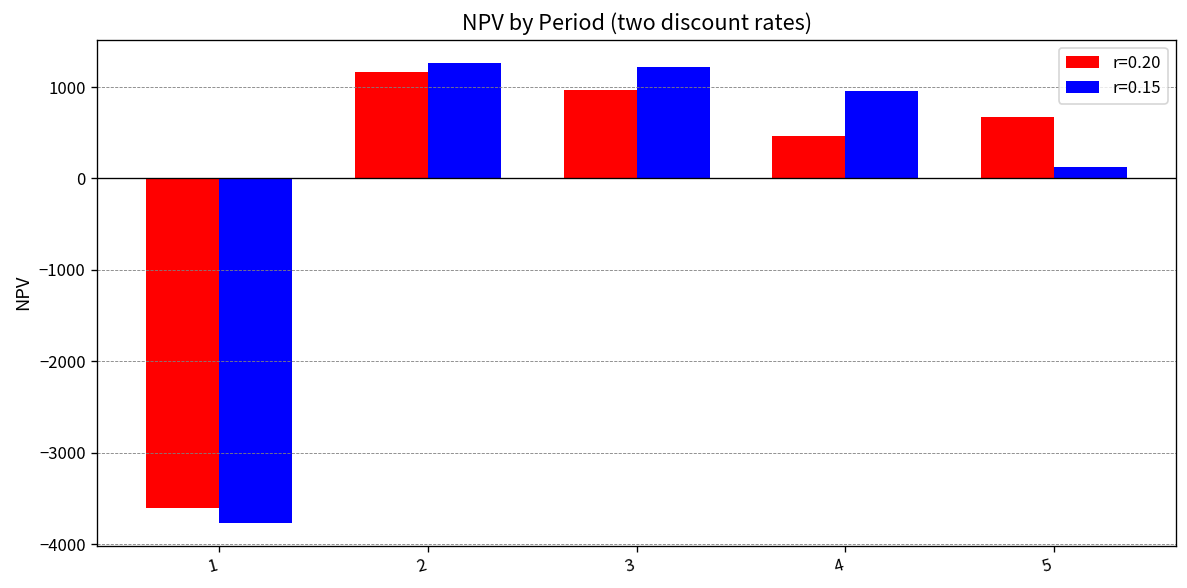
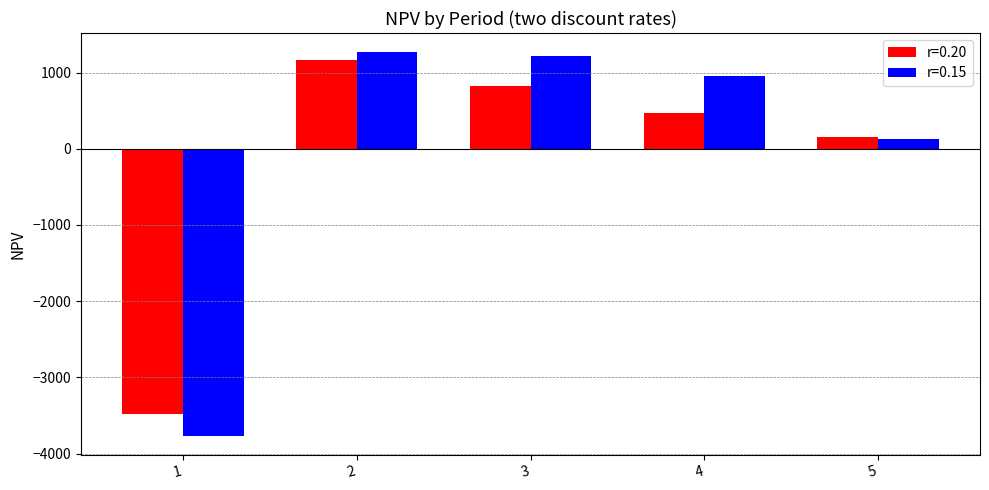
  {
    "r=0.20": {
-     "1": -3600,
+     "1": -3500,
      "2": 1200,
-     "3": 1000,
+     "3": 800,
      "4": 500,
-     "5": 700
+     "5": 200
    },
    "r=0.15": {
      "1": -3800,
      "2": 1300,
      "3": 1200,
      "4": 1000,
      "5": 100
    }
  }
